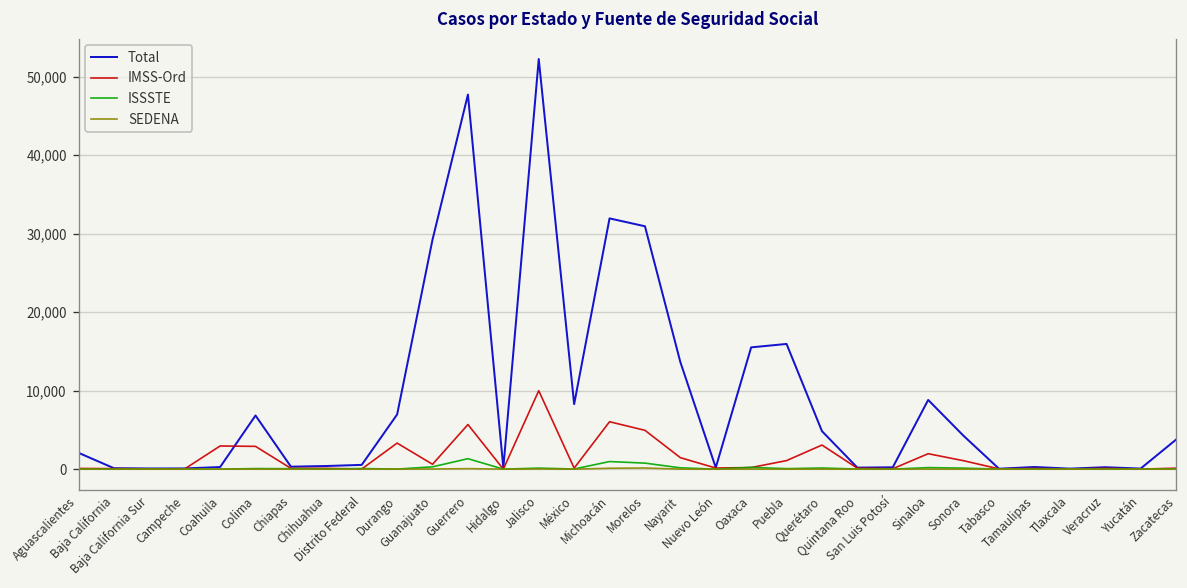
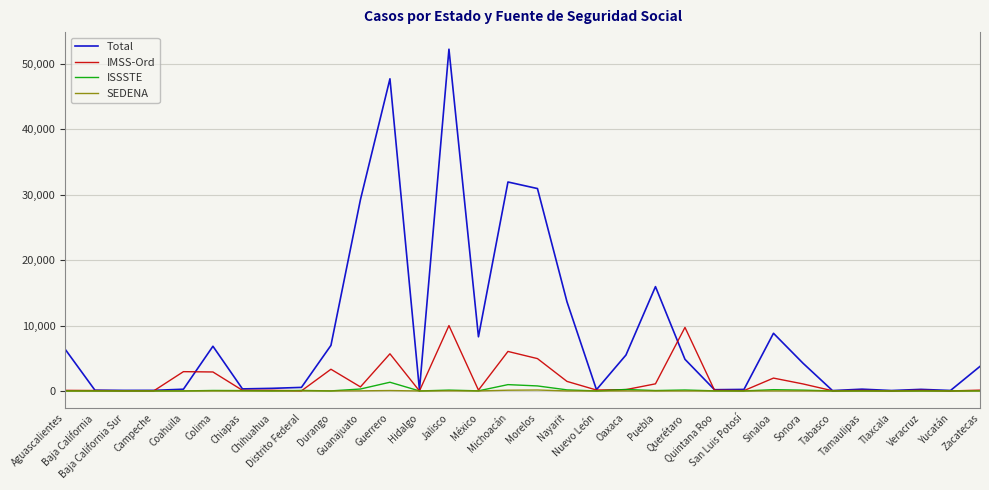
  {
    "Total": {
-     "Aguascalientes": "2,000",
+     "Aguascalientes": "6,000",
      "Colima": "7,000",
      "Distrito Federal": "1,000",
      "Durango": "7,000",
      "Guanajuato": "29,000",
      "Guerrero": "48,000",
      "Jalisco": "52,000",
      "México": "8,000",
      "Michoacán": "32,000",
      "Morelos": "31,000",
      "Nayarit": "14,000",
-     "Oaxaca": "16,000",
+     "Oaxaca": "5,000",
      "Puebla": "16,000",
      "Querétaro": "5,000",
      "Sinaloa": "9,000",
      "Sonora": "4,000",
      "Zacatecas": "4,000"
    },
    "IMSS-Ord": {
      "Coahuila": "3,000",
      "Colima": "3,000",
      "Durango": "3,000",
      "Guerrero": "6,000",
      "Jalisco": "10,000",
      "Michoacán": "6,000",
      "Morelos": "5,000",
      "Nayarit": "1,000",
      "Puebla": "1,000",
-     "Querétaro": "3,000",
+     "Querétaro": "10,000",
      "Sinaloa": "2,000",
      "Sonora": "1,000"
    },
    "ISSSTE": {
      "Guerrero": "1,000",
      "Michoacán": "1,000",
      "Morelos": "1,000"
    },
    "SEDENA": {
      "Guerrero": "0",
      "Michoacán": "0",
      "Morelos": "0"
    }
  }
